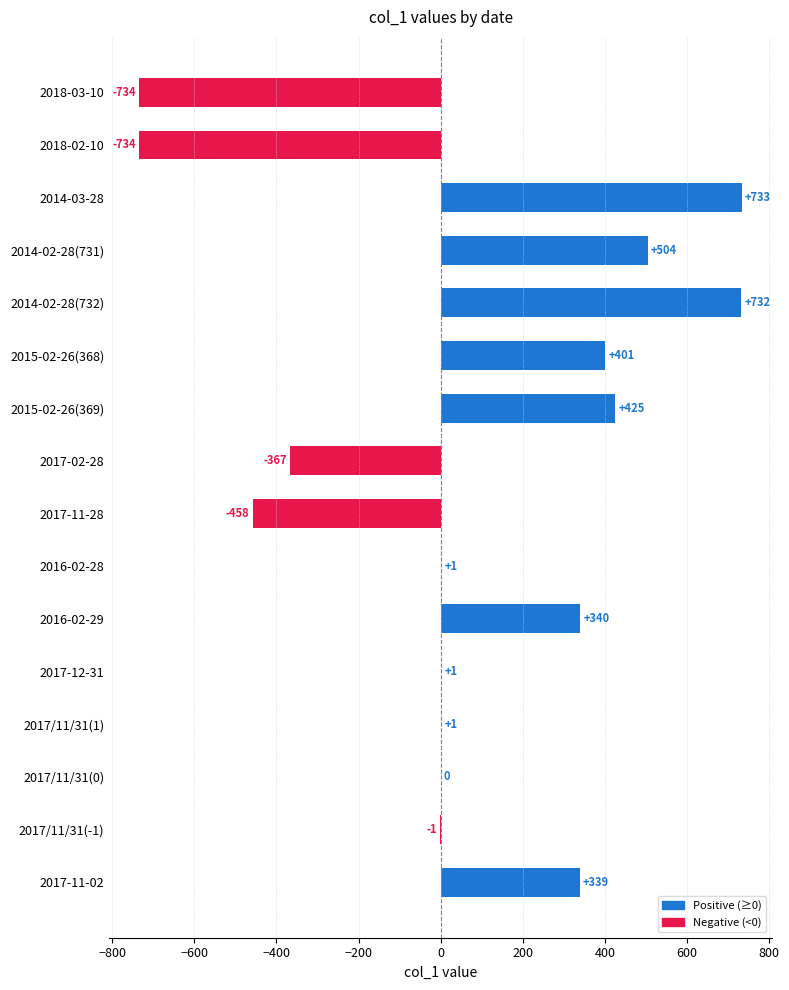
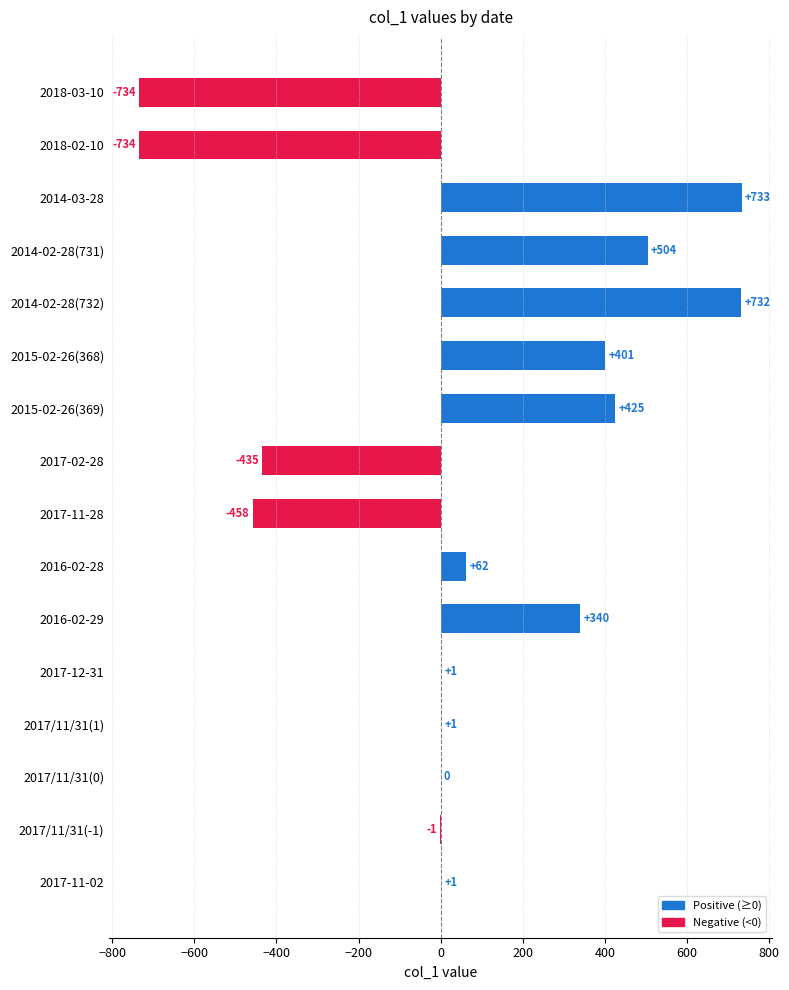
  {
    "2018-03-10": "-734",
    "2018-02-10": "-734",
    "2014-03-28": "+733",
    "2014-02-28(731)": "+504",
    "2014-02-28(732)": "+732",
    "2015-02-26(368)": "+401",
    "2015-02-26(369)": "+425",
-   "2017-02-28": "-367",
+   "2017-02-28": "-435",
    "2017-11-28": "-458",
-   "2016-02-28": "+1",
+   "2016-02-28": "+62",
    "2016-02-29": "+340",
    "2017-12-31": "+1",
    "2017/11/31(1)": "+1",
    "2017/11/31(0)": "0",
    "2017/11/31(-1)": "-1",
-   "2017-11-02": "+339"
+   "2017-11-02": "+1"
  }
